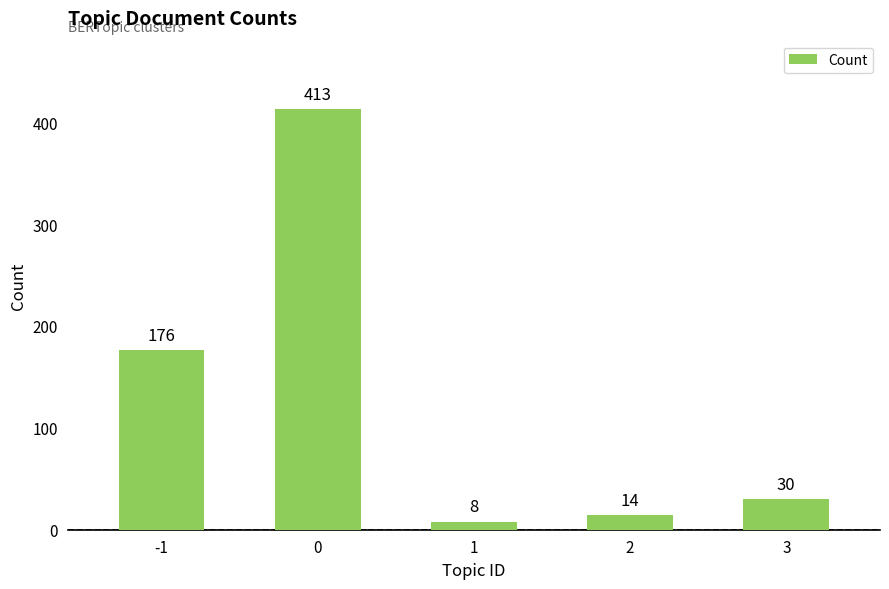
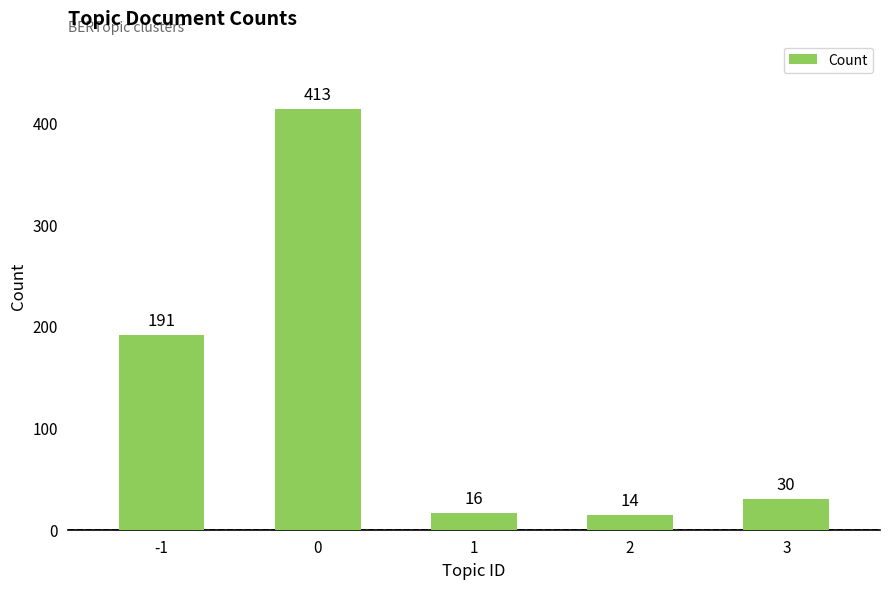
  {
-   "-1": 176,
+   "-1": 191,
    "0": 413,
-   "1": 8,
+   "1": 16,
    "2": 14,
    "3": 30
  }
